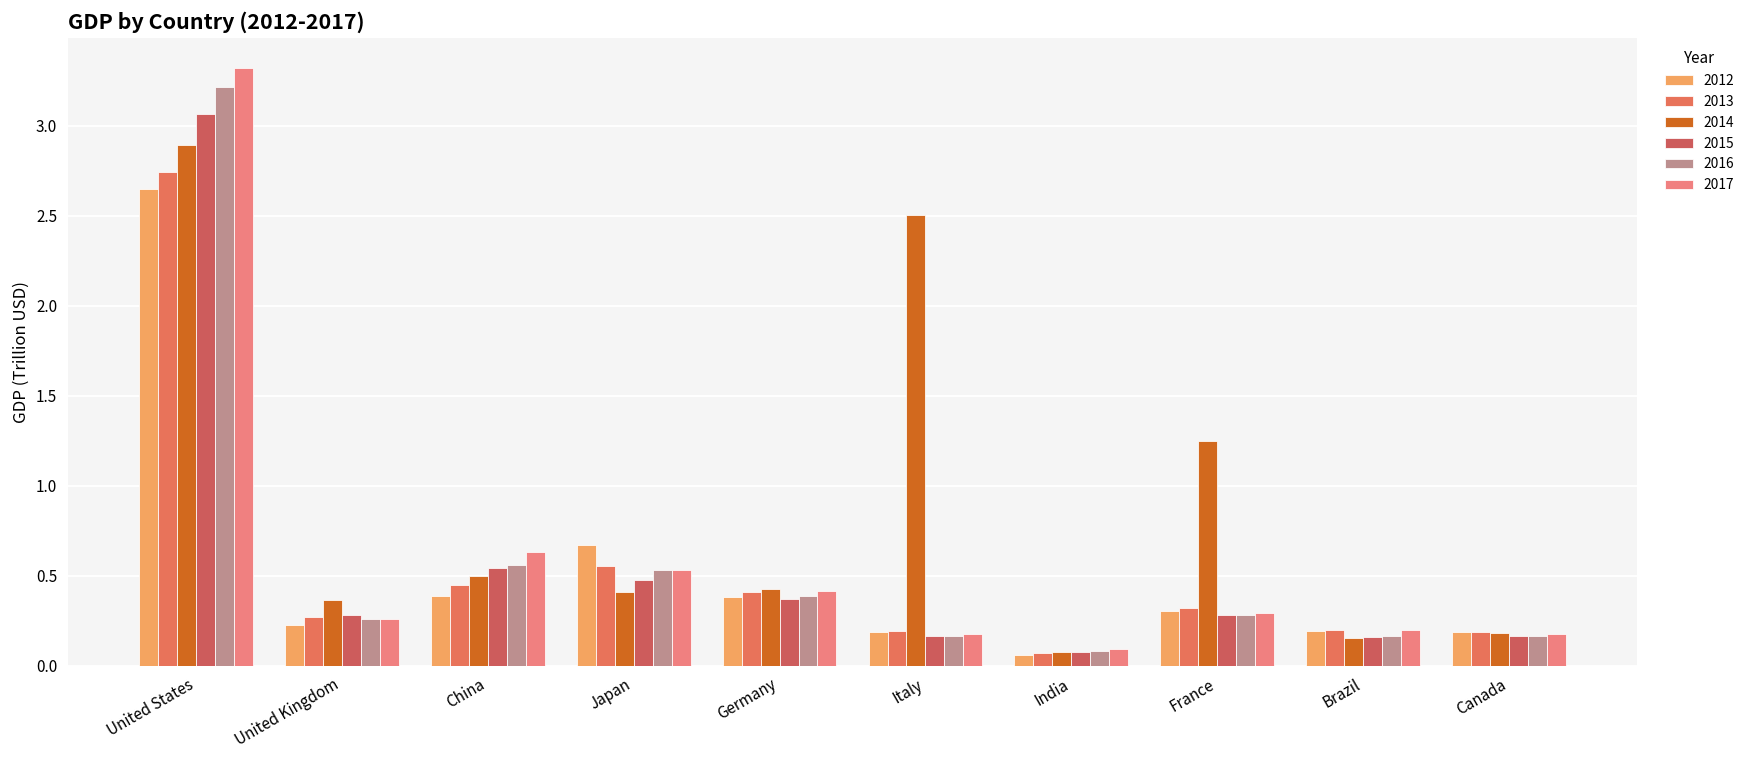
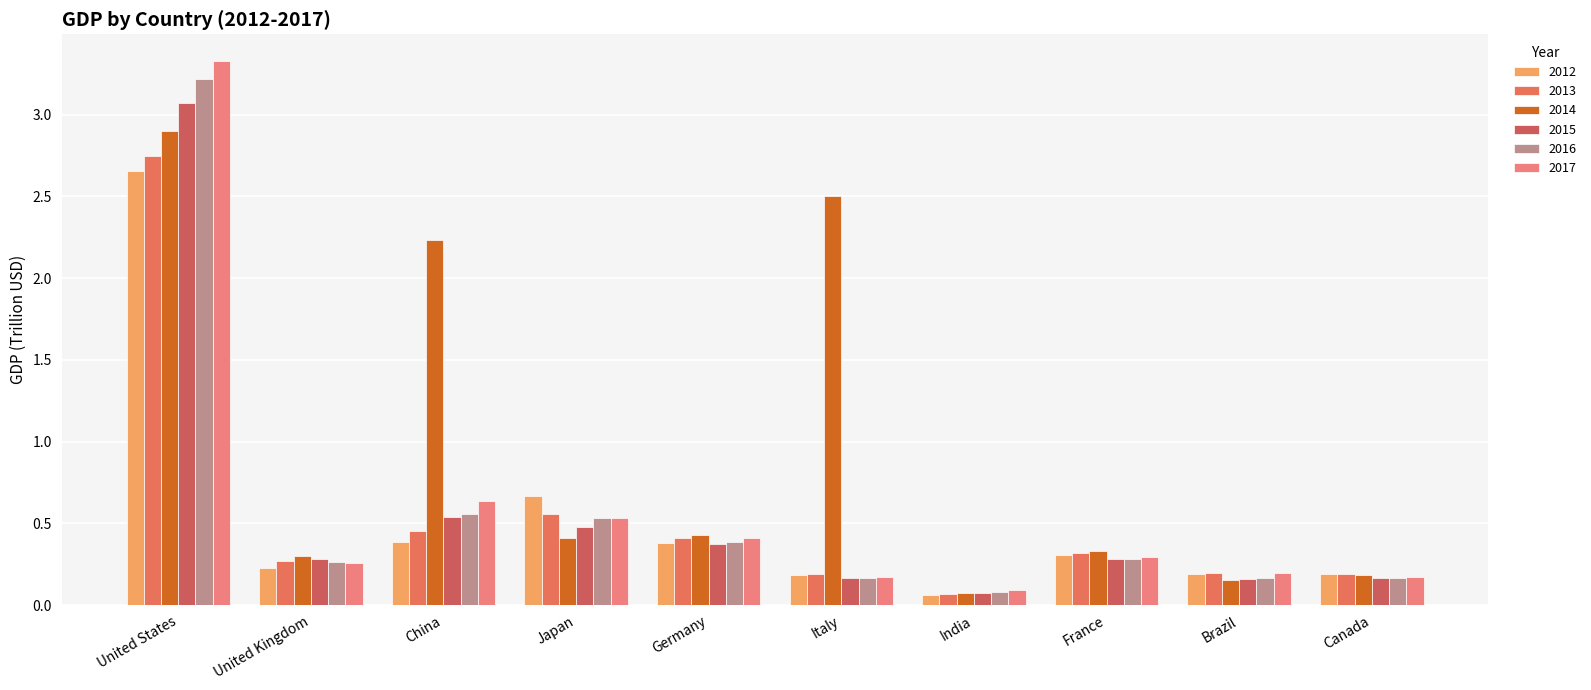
  {
    "2014": {
      "United States": 2.90,
-     "United Kingdom": 0.36,
-     "China": 0.50,
+     "United Kingdom": 0.30,
+     "China": 2.23,
      "Japan": 0.41,
      "Germany": 0.43,
      "Italy": 2.50,
      "India": 0.07,
-     "France": 1.25,
+     "France": 0.33,
      "Brazil": 0.15,
      "Canada": 0.18
    }
  }
